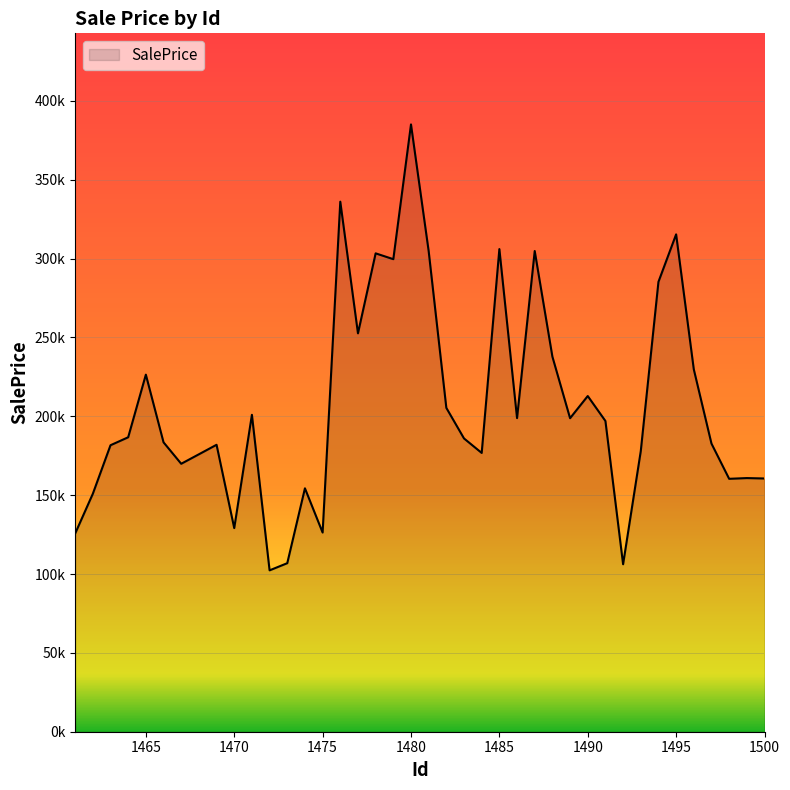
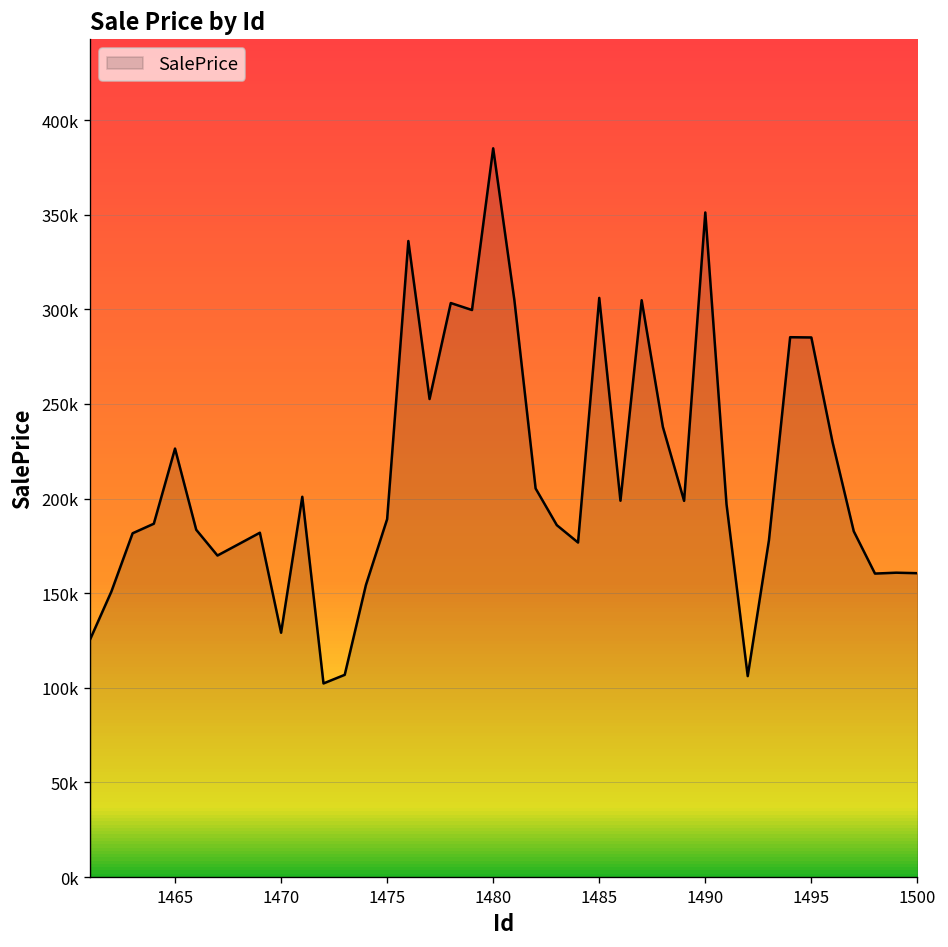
  {
    "1465": 226000,
    "1470": 129000,
-   "1475": 126000,
+   "1475": 189000,
    "1480": 385000,
    "1485": 306000,
-   "1490": 213000,
-   "1495": 315000,
+   "1490": 351000,
+   "1495": 285000,
    "1500": 161000
  }
